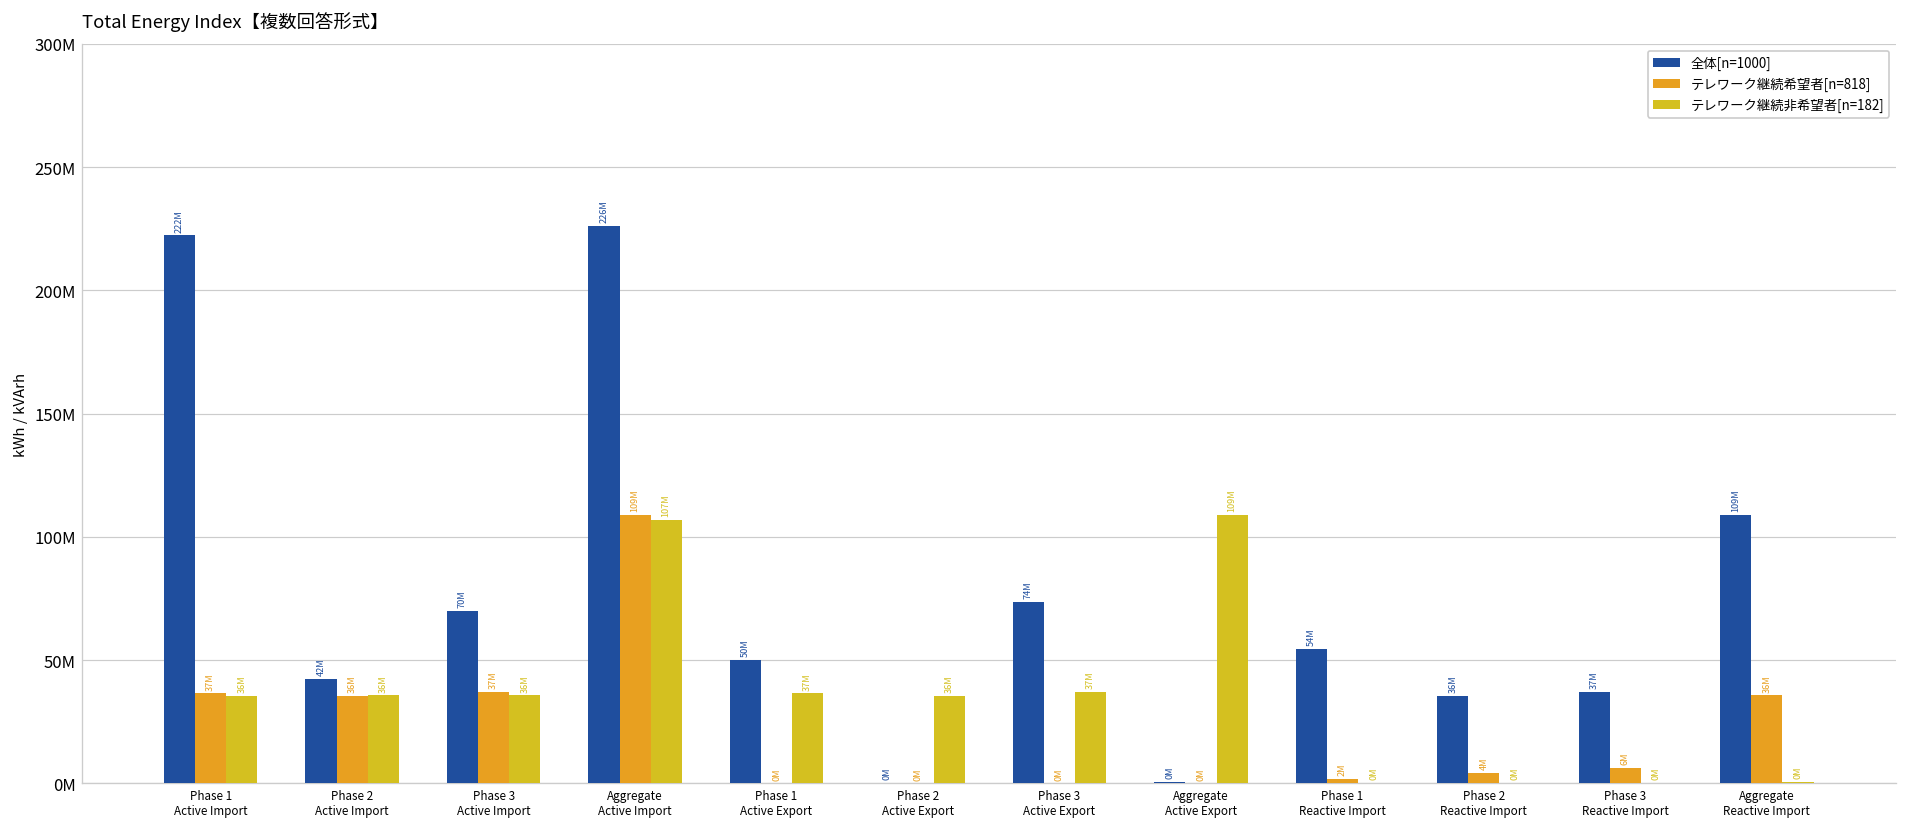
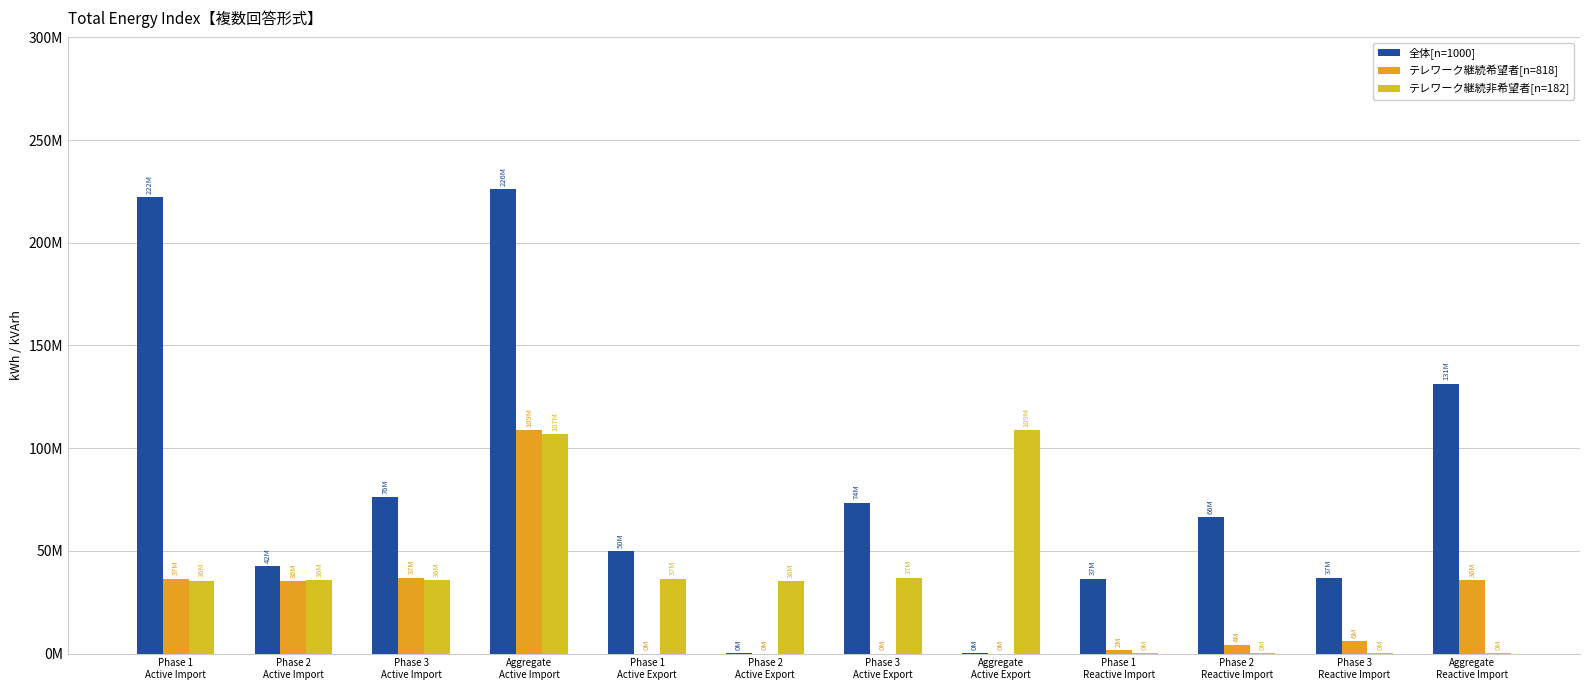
  {
    "全体[n=1000]": {
      "Phase 1 Active Import": "222M",
      "Phase 2 Active Import": "42M",
-     "Phase 3 Active Import": "70M",
+     "Phase 3 Active Import": "76M",
      "Aggregate Active Import": "226M",
      "Phase 1 Active Export": "50M",
      "Phase 3 Active Export": "74M",
-     "Phase 1 Reactive Import": "54M",
-     "Phase 2 Reactive Import": "36M",
+     "Phase 1 Reactive Import": "37M",
+     "Phase 2 Reactive Import": "66M",
      "Phase 3 Reactive Import": "37M",
-     "Aggregate Reactive Import": "109M"
+     "Aggregate Reactive Import": "131M"
    }
  }
